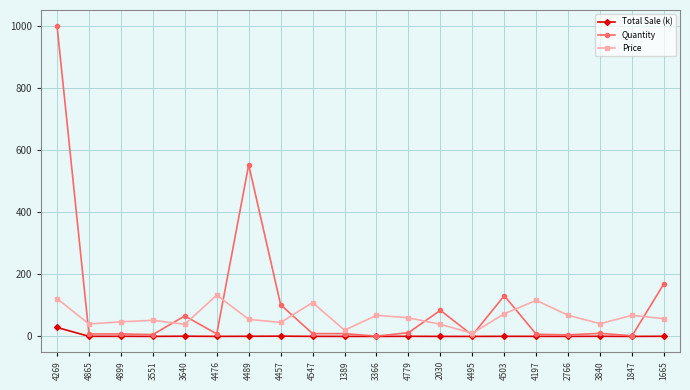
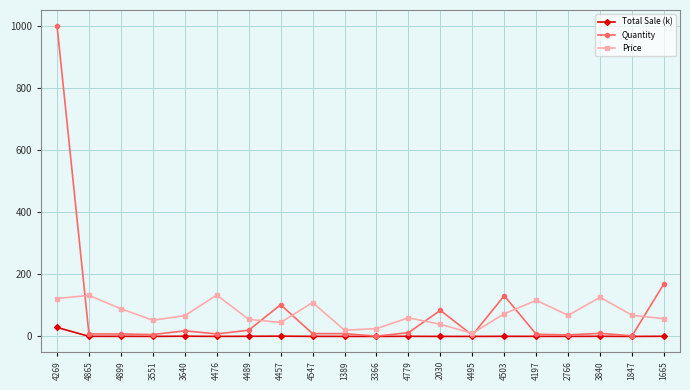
  {
    "Total Sale (k)": {
      "4269": 30,
      "3640": 0,
      "4489": 0,
      "4457": 0,
      "4547": 0,
      "1389": 0,
      "4779": 0,
      "2030": 0,
      "4503": 0,
      "3840": 0,
      "1665": 0
    },
    "Quantity": {
      "4269": 1000,
-     "3640": 70,
-     "4489": 550,
+     "3640": 20,
+     "4489": 20,
      "4457": 100,
      "4547": 10,
      "1389": 10,
      "4779": 10,
      "2030": 80,
      "4503": 130,
      "3840": 10,
      "1665": 170
    },
    "Price": {
      "4269": 120,
-     "4865": 40,
-     "4899": 50,
+     "4865": 130,
+     "4899": 90,
      "3551": 50,
-     "3640": 40,
+     "3640": 70,
      "4476": 130,
      "4489": 60,
      "4457": 50,
      "4547": 110,
      "1389": 20,
-     "3366": 70,
+     "3366": 30,
      "4779": 60,
      "2030": 40,
      "4503": 70,
      "4197": 120,
      "2766": 70,
-     "3840": 40,
+     "3840": 130,
      "1847": 70,
      "1665": 60
    }
  }
